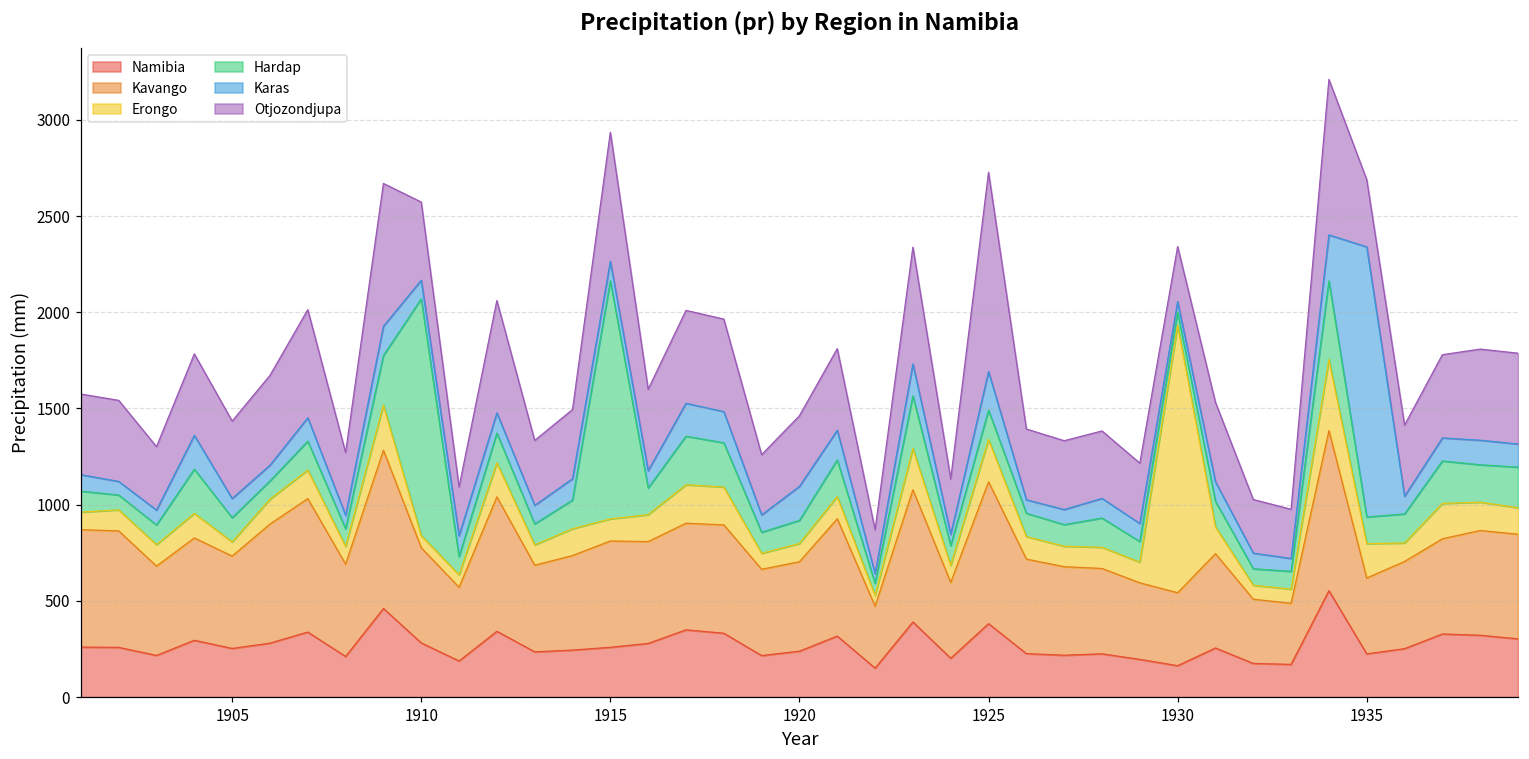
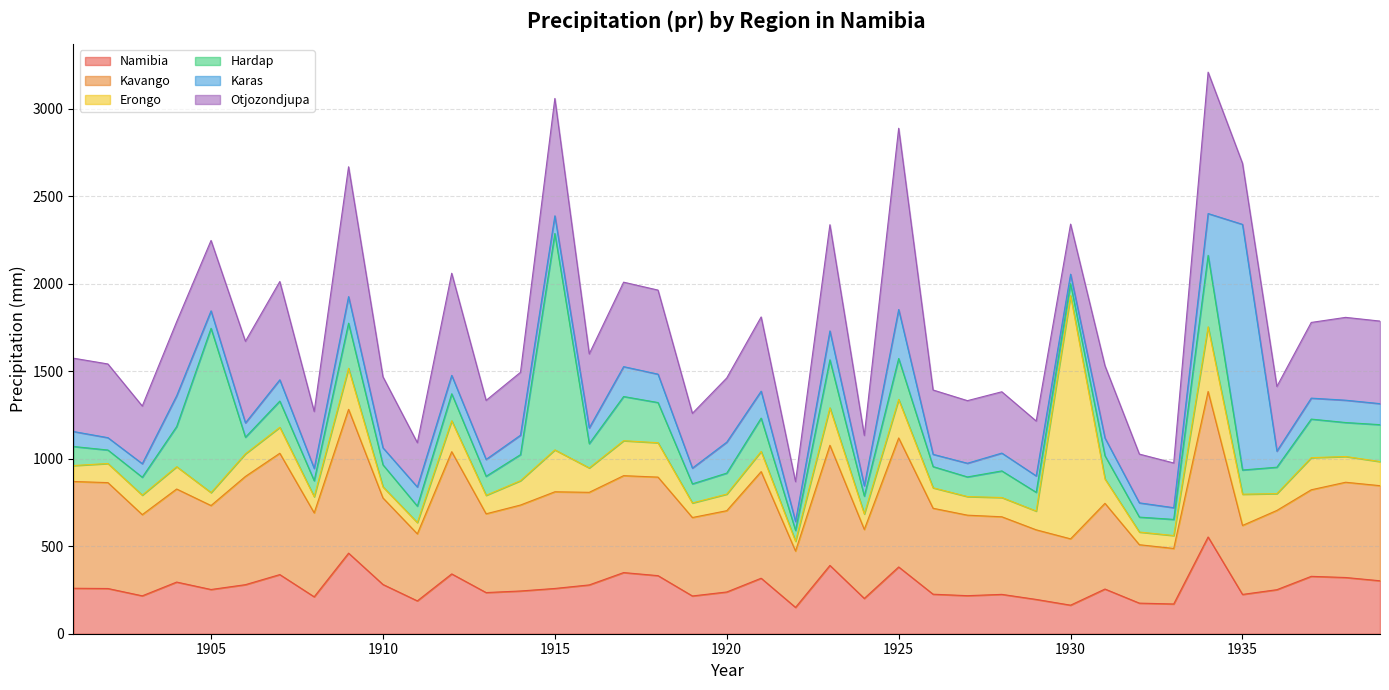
  {
    "Erongo": {
      "1905": 70,
      "1910": 60,
-     "1915": 110,
+     "1915": 240,
      "1920": 90,
      "1925": 220,
      "1930": 1390,
      "1935": 180
    },
    "Hardap": {
-     "1905": 130,
-     "1910": 1230,
+     "1905": 940,
+     "1910": 130,
      "1915": 1240,
      "1920": 120,
-     "1925": 150,
+     "1925": 230,
      "1930": 70,
      "1935": 140
    },
    "Karas": {
      "1905": 100,
      "1910": 100,
      "1915": 100,
      "1920": 180,
-     "1925": 200,
+     "1925": 280,
      "1930": 50,
      "1935": 1400
    },
    "Otjozondjupa": {
      "1905": 400,
      "1910": 410,
      "1915": 670,
      "1920": 370,
      "1925": 1040,
      "1930": 290,
      "1935": 350
    }
  }
